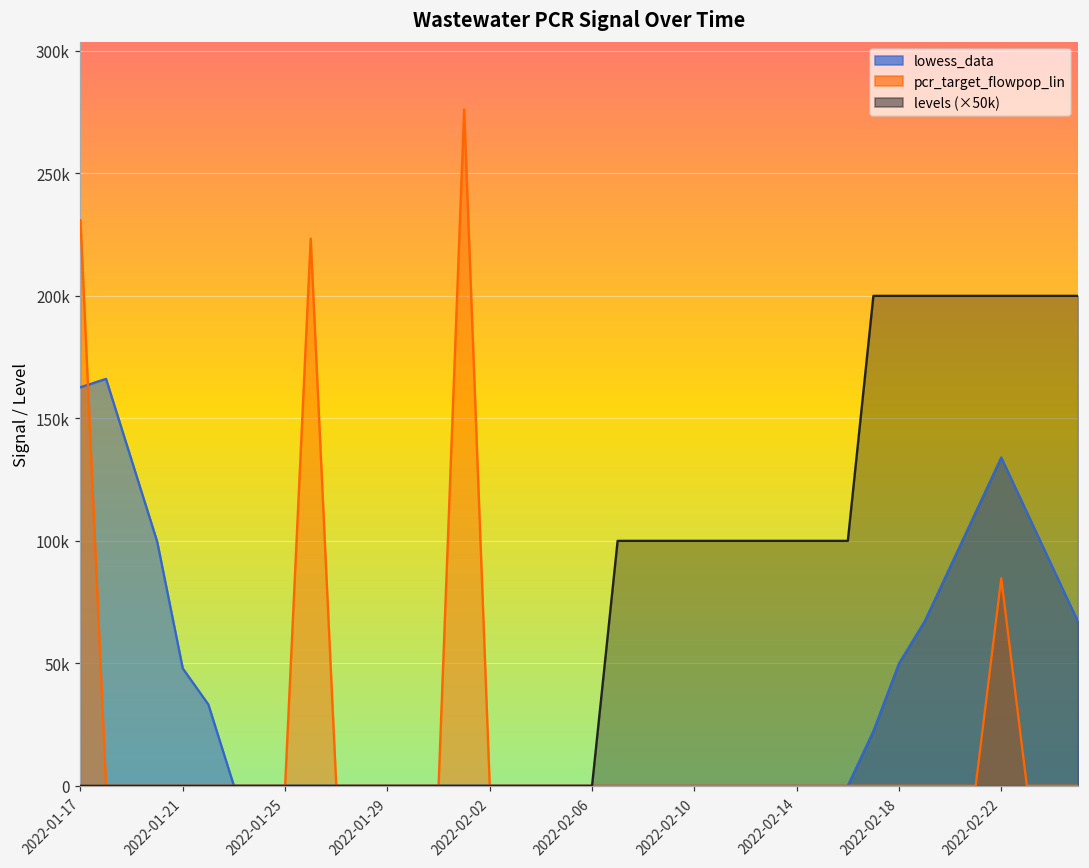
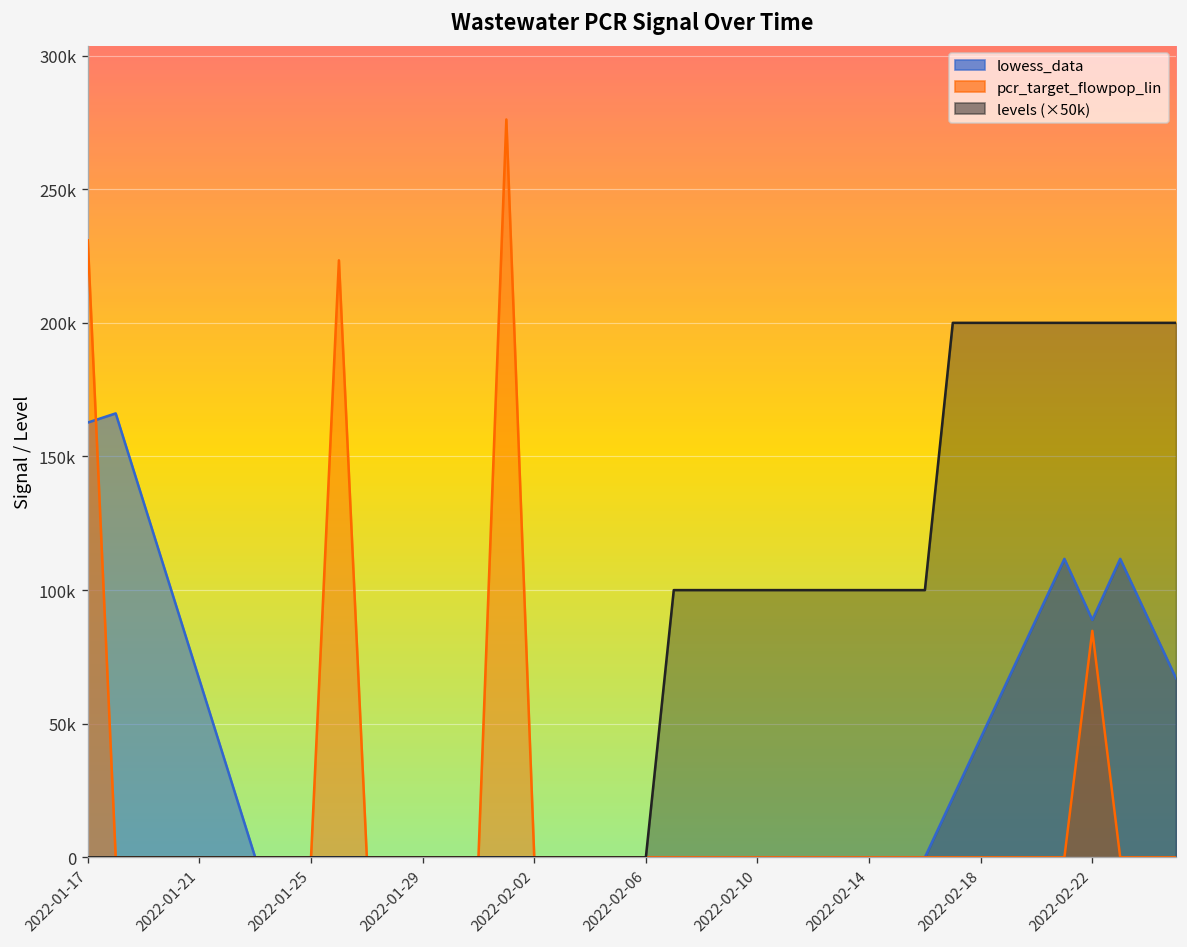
  {
    "lowess_data": {
      "2022-01-17": 163000,
-     "2022-01-21": 48000,
-     "2022-02-18": 50000,
-     "2022-02-22": 134000
+     "2022-01-21": 66000,
+     "2022-02-18": 45000,
+     "2022-02-22": 89000
    },
    "pcr_target_flowpop_lin": {
      "2022-01-17": 231000,
      "2022-02-18": 0,
      "2022-02-22": 85000
    }
  }
